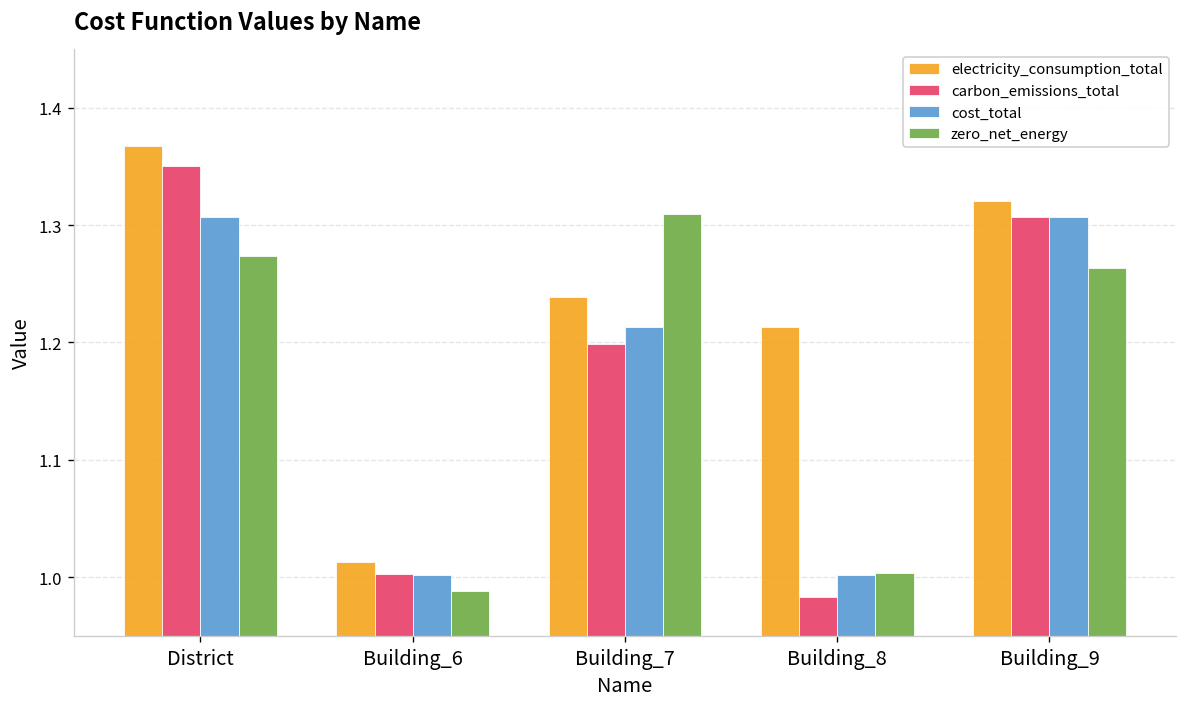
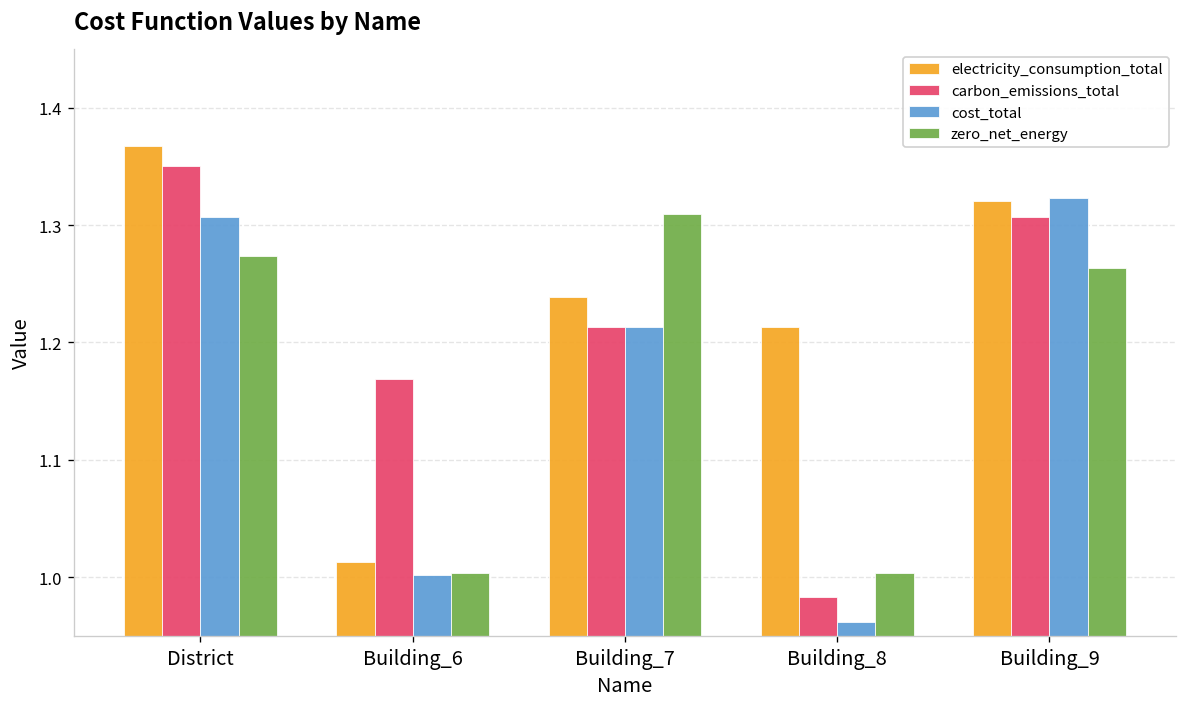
  {
    "electricity_consumption_total": {
      "District": 1.37,
      "Building_6": 1.01,
      "Building_7": 1.24,
      "Building_8": 1.21,
      "Building_9": 1.32
    },
    "carbon_emissions_total": {
      "District": 1.35,
-     "Building_6": 1.00,
-     "Building_7": 1.20,
+     "Building_6": 1.17,
+     "Building_7": 1.21,
      "Building_8": 0.98,
      "Building_9": 1.31
    },
    "cost_total": {
      "District": 1.31,
      "Building_6": 1.00,
      "Building_7": 1.21,
-     "Building_8": 1.00,
-     "Building_9": 1.31
+     "Building_8": 0.96,
+     "Building_9": 1.32
    },
    "zero_net_energy": {
      "District": 1.27,
-     "Building_6": 0.99,
+     "Building_6": 1.00,
      "Building_7": 1.31,
      "Building_8": 1.00,
      "Building_9": 1.26
    }
  }
